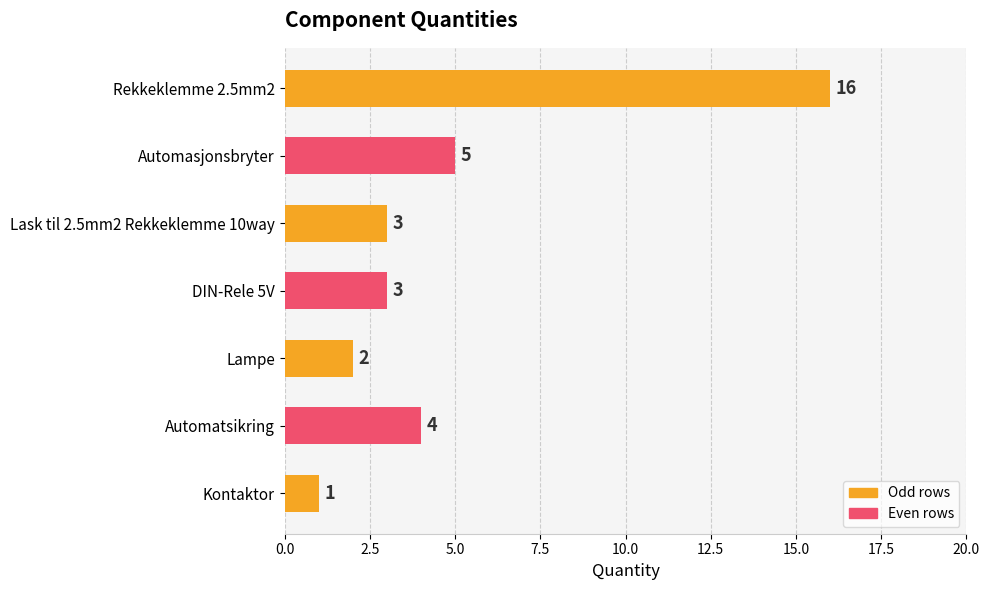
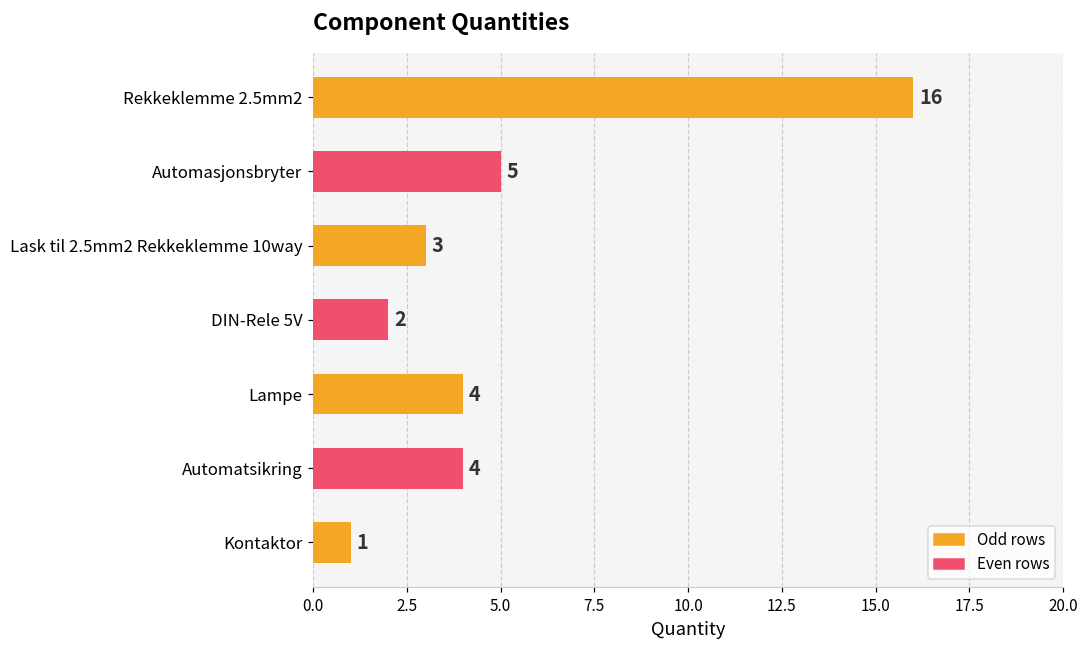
  {
    "Rekkeklemme 2.5mm2": 16,
    "Automasjonsbryter": 5,
    "Lask til 2.5mm2 Rekkeklemme 10way": 3,
-   "DIN-Rele 5V": 3,
-   "Lampe": 2,
+   "DIN-Rele 5V": 2,
+   "Lampe": 4,
    "Automatsikring": 4,
    "Kontaktor": 1
  }
